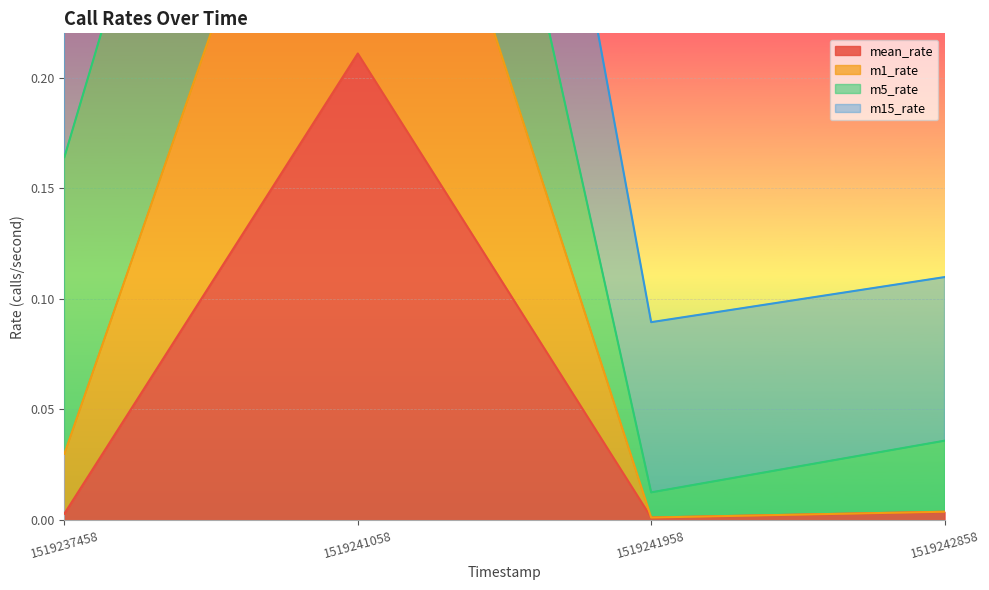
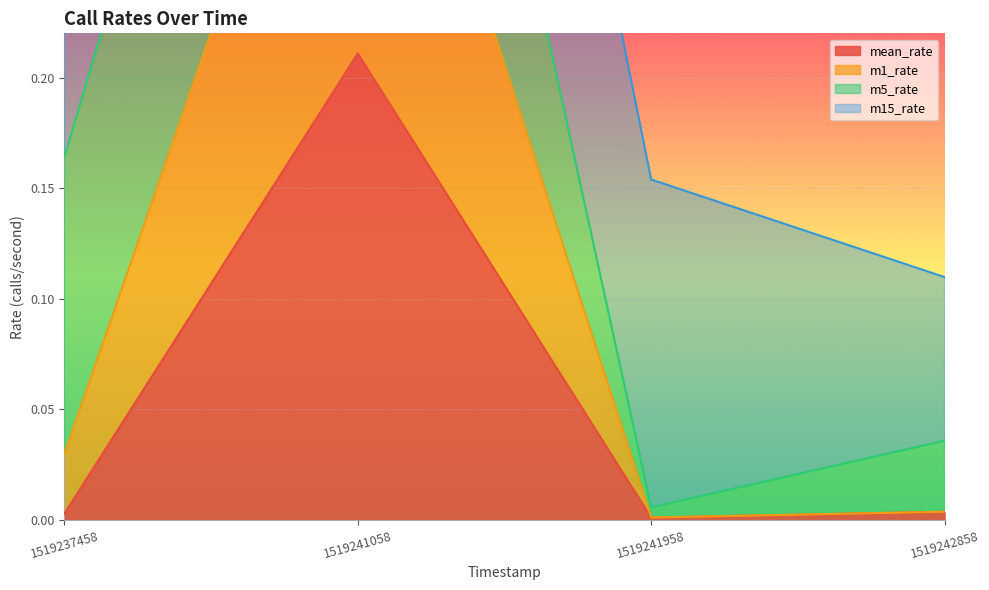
  {
    "mean_rate": {
      "1519237458": 0.003,
      "1519241058": 0.211
    },
    "m1_rate": {
      "1519237458": 0.027
    },
    "m5_rate": {
      "1519237458": 0.134,
-     "1519241958": 0.011,
+     "1519241958": 0.005,
      "1519242858": 0.032
    },
    "m15_rate": {
-     "1519241958": 0.077,
+     "1519241958": 0.148,
      "1519242858": 0.074
    }
  }
